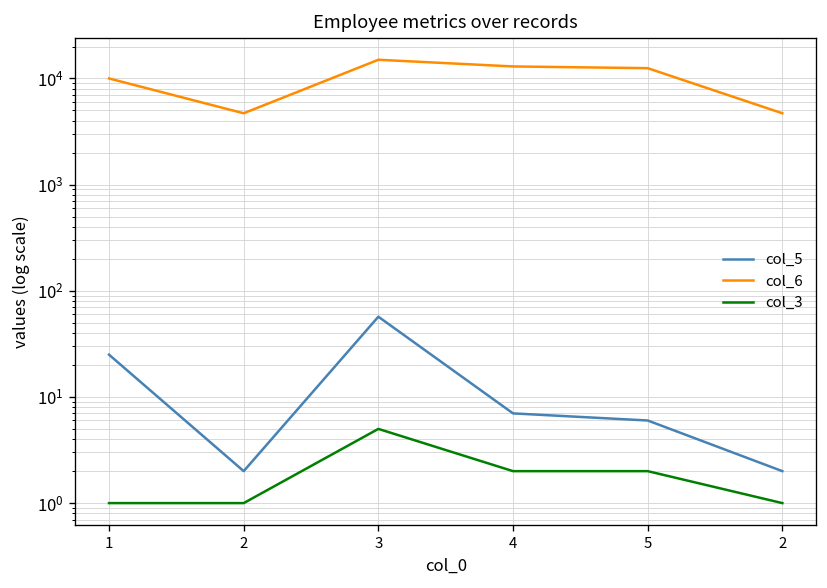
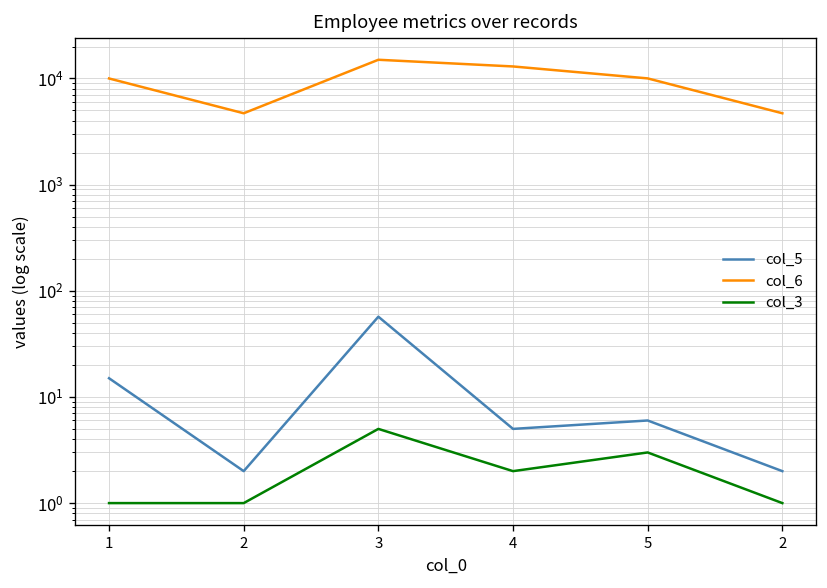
  {
    "col_5": {
-     "1": 25,
+     "1": 15,
      "3": 60,
-     "4": 7,
+     "4": 5,
      "5": 6
    },
    "col_6": {
      "1": 10000,
      "3": 15000,
      "4": 13000,
-     "5": 13000
+     "5": 10000
    },
    "col_3": {
      "1": 1,
      "3": 5,
      "4": 2,
-     "5": 2
+     "5": 3
    }
  }
